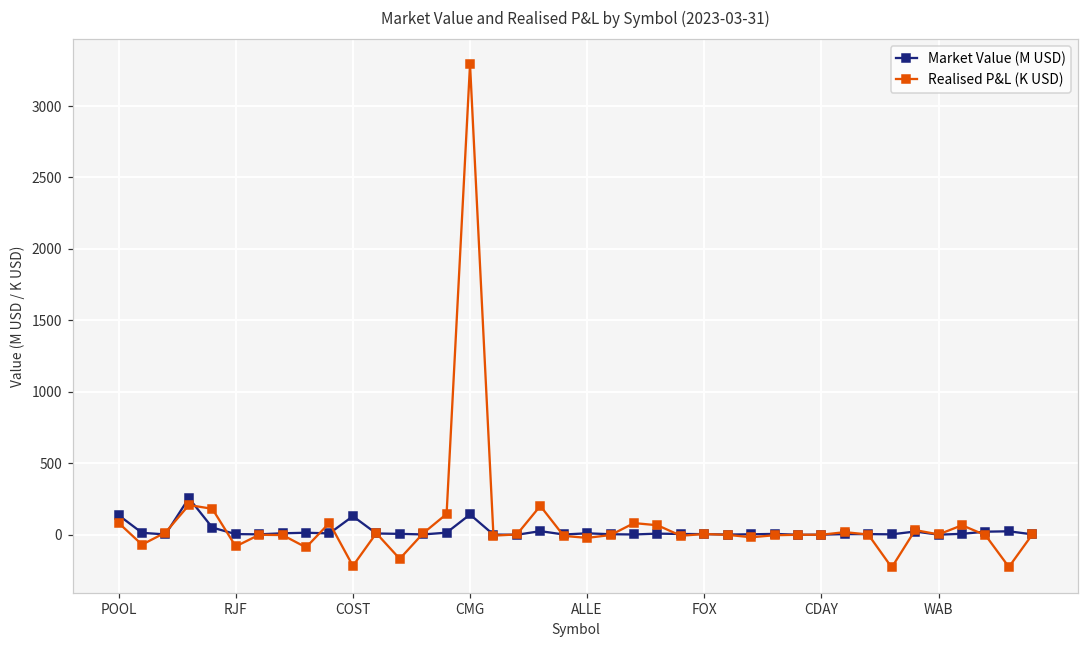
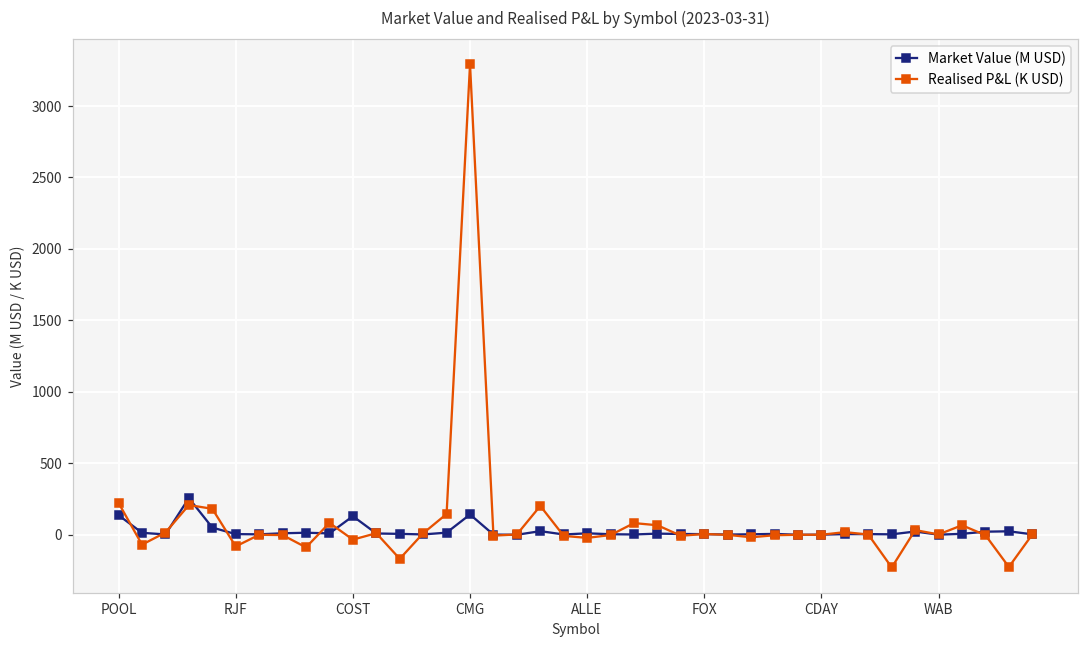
  {
    "Market Value (M USD)": {
      "POOL": 140,
      "RJF": 0,
      "COST": 130,
      "CMG": 140,
      "ALLE": 10
    },
    "Realised P&L (K USD)": {
-     "POOL": 80,
+     "POOL": 220,
      "RJF": -80,
-     "COST": -220,
+     "COST": -30,
      "CMG": 3290,
      "ALLE": -20
    }
  }
